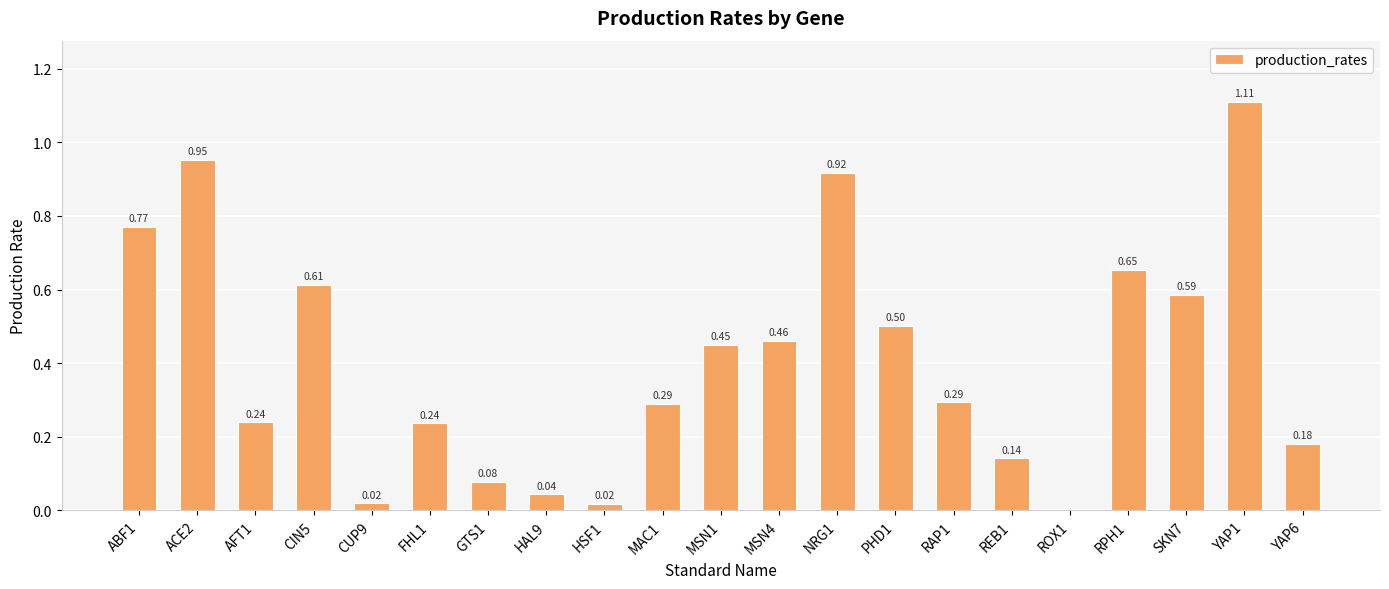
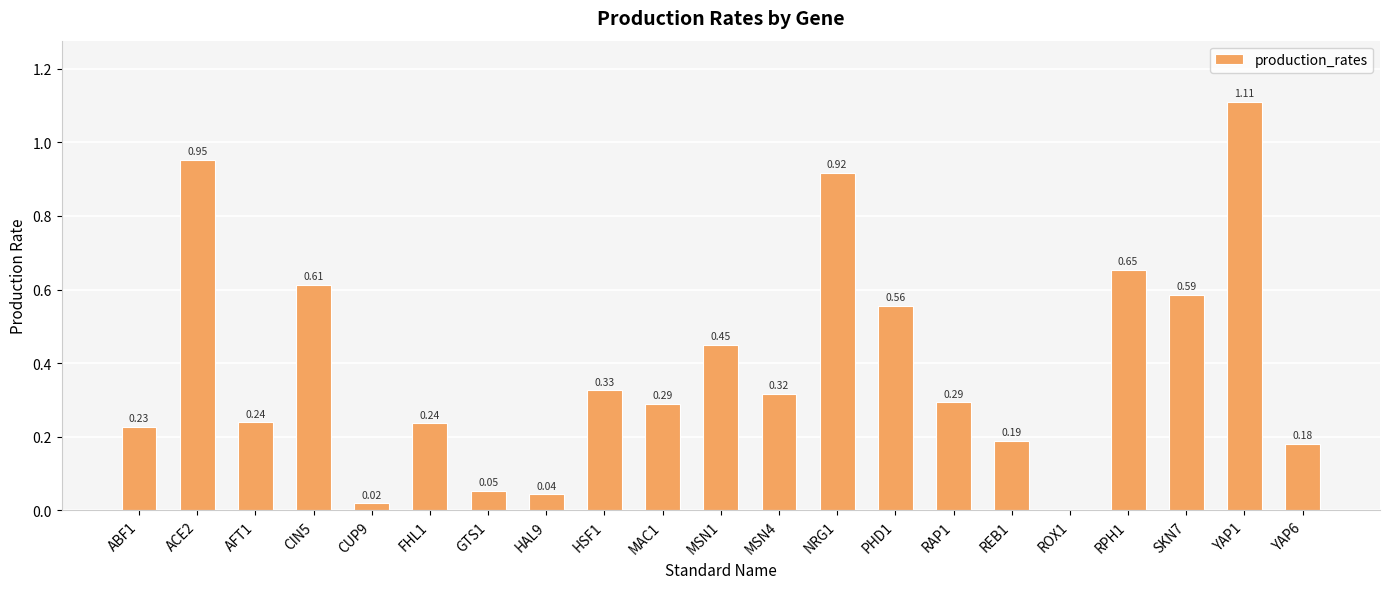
  {
-   "ABF1": 0.77,
+   "ABF1": 0.23,
    "ACE2": 0.95,
    "AFT1": 0.24,
    "CIN5": 0.61,
    "CUP9": 0.02,
    "FHL1": 0.24,
-   "GTS1": 0.08,
+   "GTS1": 0.05,
    "HAL9": 0.04,
-   "HSF1": 0.02,
+   "HSF1": 0.33,
    "MAC1": 0.29,
    "MSN1": 0.45,
-   "MSN4": 0.46,
+   "MSN4": 0.32,
    "NRG1": 0.92,
-   "PHD1": 0.50,
+   "PHD1": 0.56,
    "RAP1": 0.29,
-   "REB1": 0.14,
+   "REB1": 0.19,
    "RPH1": 0.65,
    "SKN7": 0.59,
    "YAP1": 1.11,
    "YAP6": 0.18
  }
